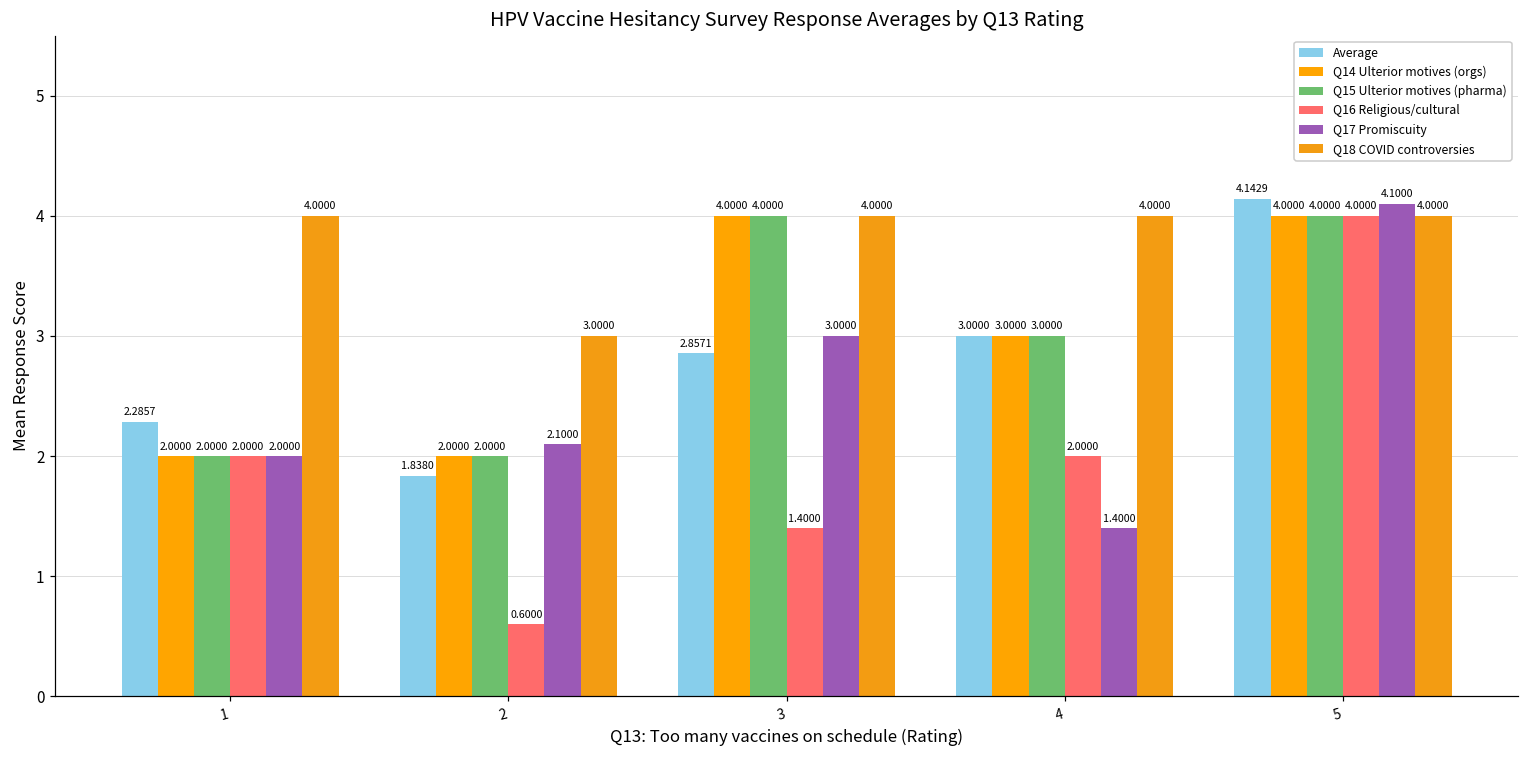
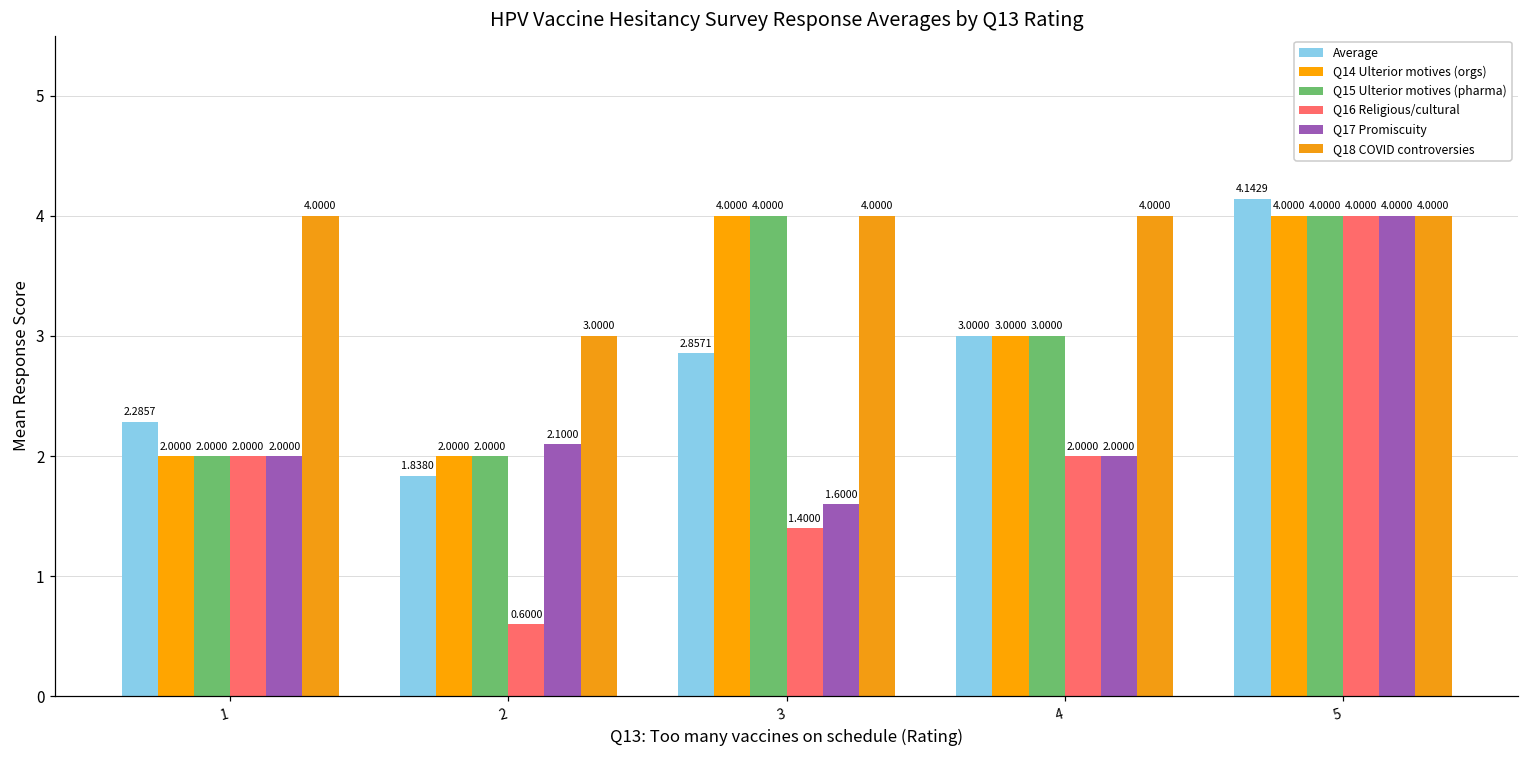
  {
    "Average": {
      "1": 2.2857,
      "2": 1.8380,
      "3": 2.8571,
      "4": 3.0000,
      "5": 4.1429
    },
    "Q15 Ulterior motives (pharma)": {
      "1": 2.0000,
      "2": 2.0000,
      "3": 4.0000,
      "4": 3.0000,
      "5": 4.0000
    },
    "Q16 Religious/cultural": {
      "1": 2.0000,
      "2": 0.6000,
      "3": 1.4000,
      "4": 2.0000,
      "5": 4.0000
    },
    "Q17 Promiscuity": {
      "1": 2.0000,
      "2": 2.1000,
-     "3": 3.0000,
-     "4": 1.4000,
-     "5": 4.1000
+     "3": 1.6000,
+     "4": 2.0000,
+     "5": 4.0000
    }
  }
